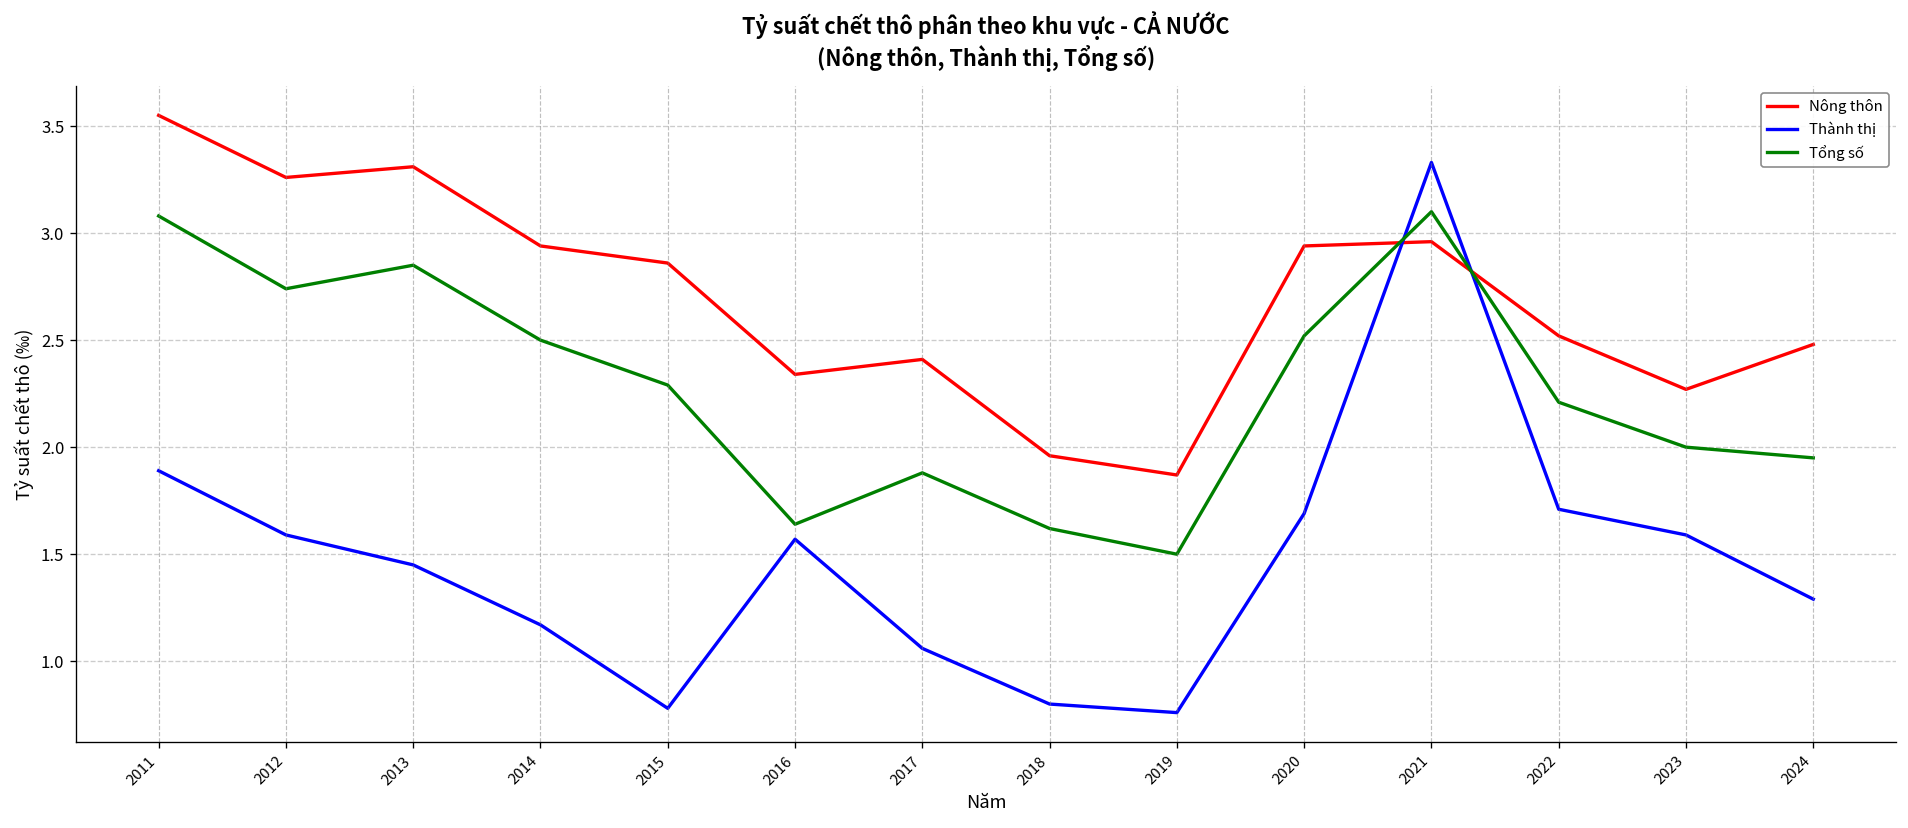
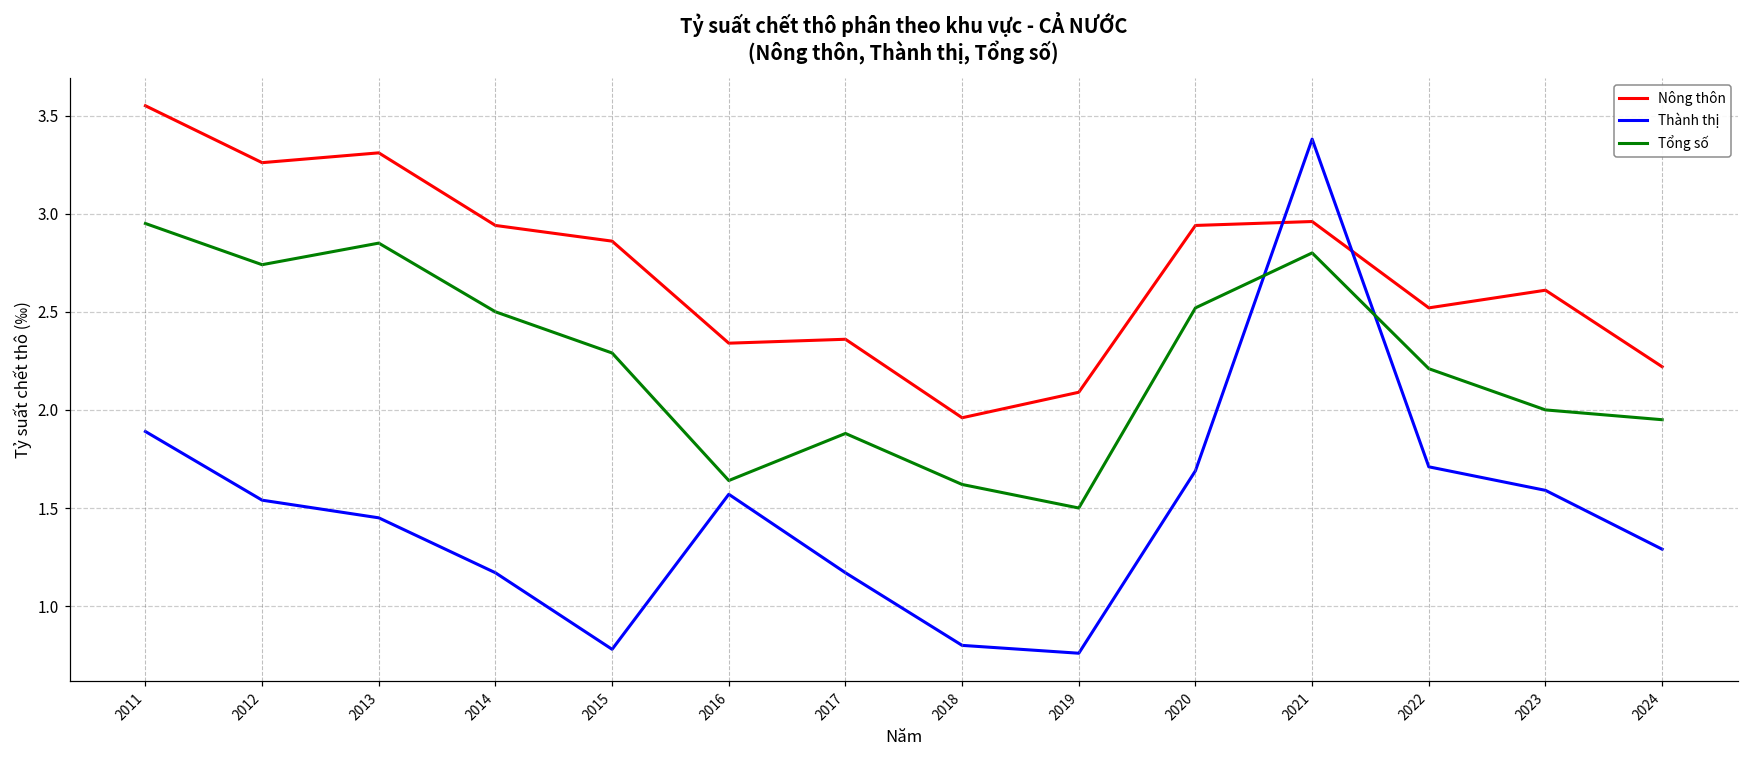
  {
    "Nông thôn": {
      "2011": 3.55,
      "2012": 3.26,
      "2013": 3.31,
      "2014": 2.94,
      "2015": 2.86,
      "2016": 2.34,
-     "2017": 2.41,
+     "2017": 2.36,
      "2018": 1.96,
-     "2019": 1.87,
+     "2019": 2.09,
      "2020": 2.94,
      "2021": 2.96,
      "2022": 2.52,
-     "2023": 2.27,
-     "2024": 2.48
+     "2023": 2.61,
+     "2024": 2.22
    },
    "Thành thị": {
      "2011": 1.89,
-     "2012": 1.59,
+     "2012": 1.54,
      "2013": 1.45,
      "2014": 1.17,
      "2015": 0.78,
      "2016": 1.57,
-     "2017": 1.06,
+     "2017": 1.17,
      "2018": 0.80,
      "2019": 0.76,
      "2020": 1.69,
-     "2021": 3.33,
+     "2021": 3.38,
      "2022": 1.71,
      "2023": 1.59,
      "2024": 1.29
    },
    "Tổng số": {
-     "2011": 3.08,
+     "2011": 2.95,
      "2012": 2.74,
      "2013": 2.85,
      "2014": 2.50,
      "2015": 2.29,
      "2016": 1.64,
      "2017": 1.88,
      "2018": 1.62,
      "2019": 1.50,
      "2020": 2.52,
-     "2021": 3.1,
+     "2021": 2.8,
      "2022": 2.21,
      "2023": 2.00,
      "2024": 1.95
    }
  }
